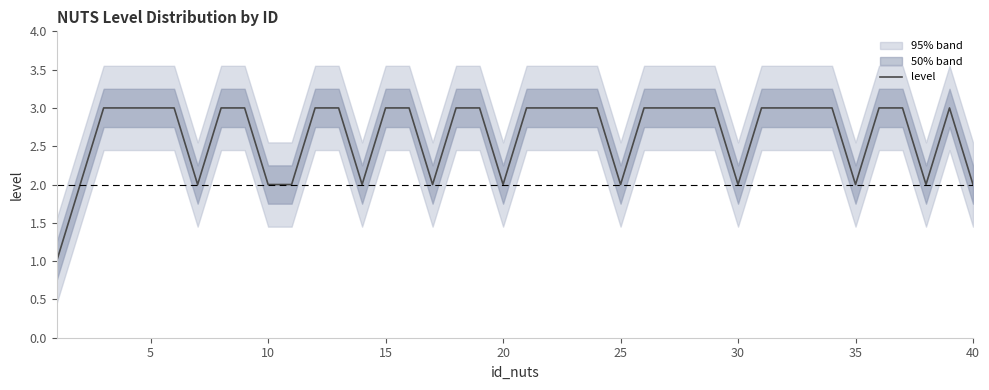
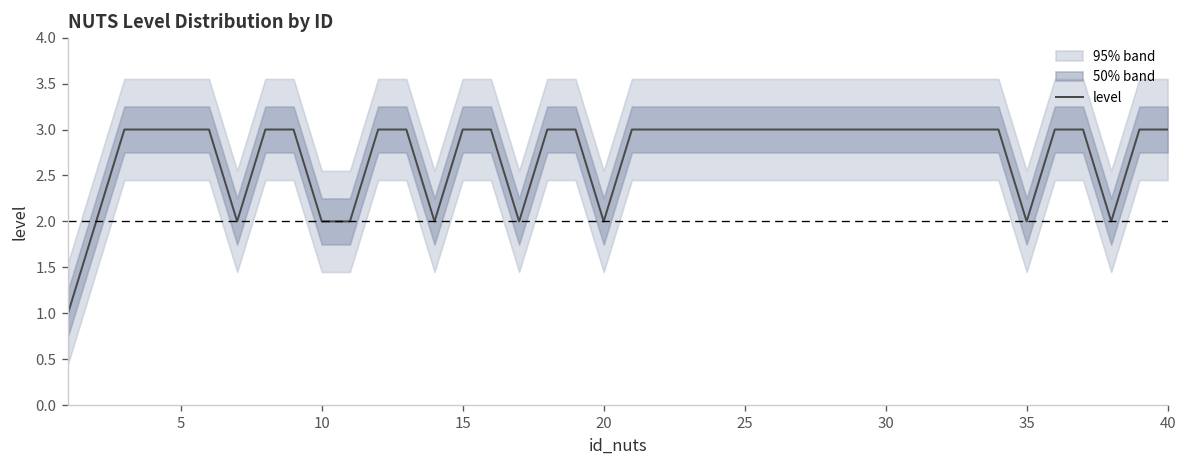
  {
    "level": {
      "5": 3,
      "10": 2,
      "15": 3,
      "20": 2,
-     "25": 2,
-     "30": 2,
+     "25": 3,
+     "30": 3,
      "35": 2,
-     "40": 2
+     "40": 3
    }
  }
